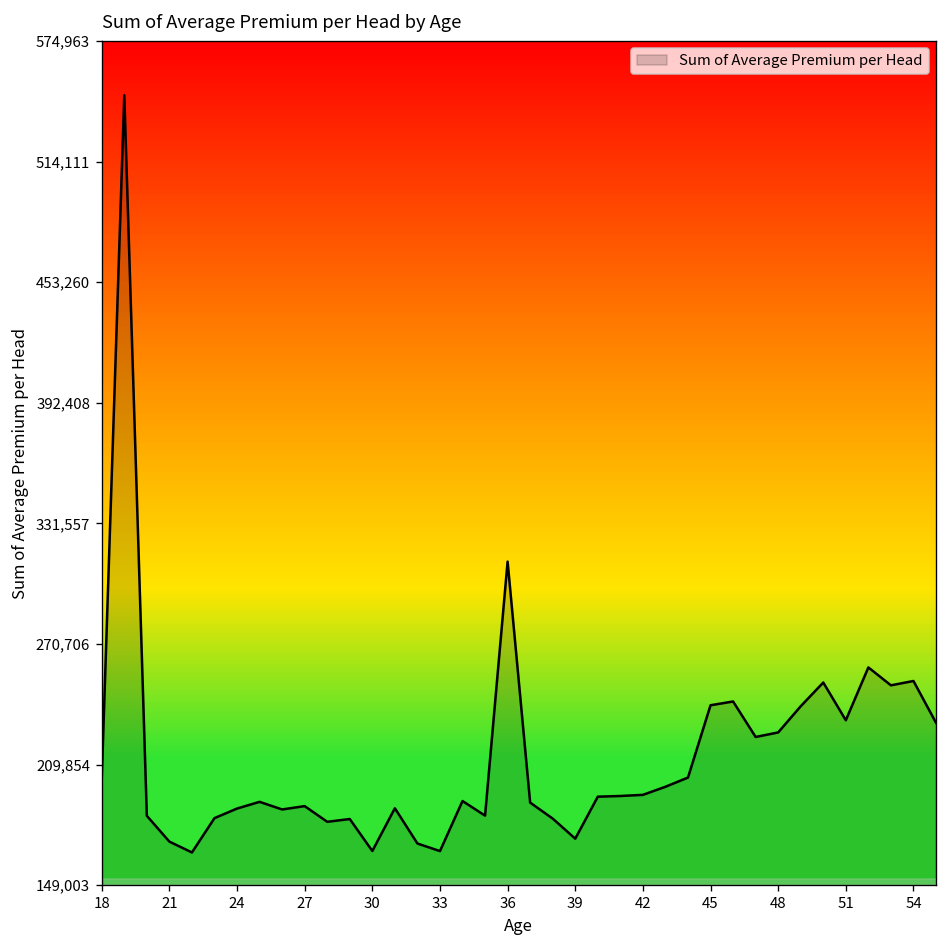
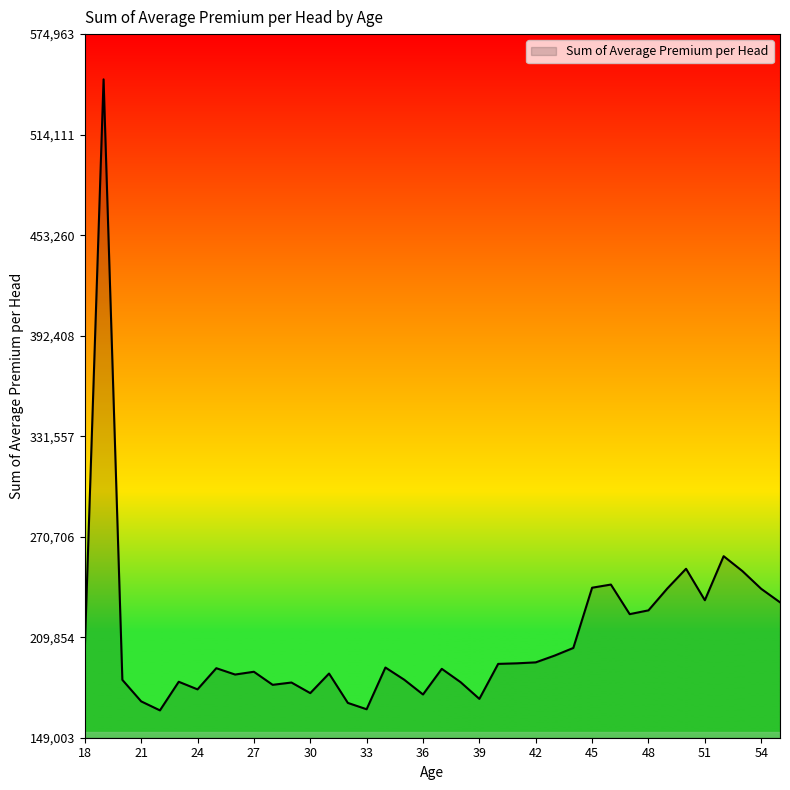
  {
    "18": "202,000",
    "21": "171,000",
-   "24": "188,000",
+   "24": "178,000",
    "27": "189,000",
-   "30": "166,000",
+   "30": "176,000",
    "33": "166,000",
-   "36": "312,000",
+   "36": "175,000",
    "39": "173,000",
    "42": "195,000",
    "45": "240,000",
    "48": "226,000",
    "51": "232,000",
-   "54": "252,000"
+   "54": "239,000"
  }
